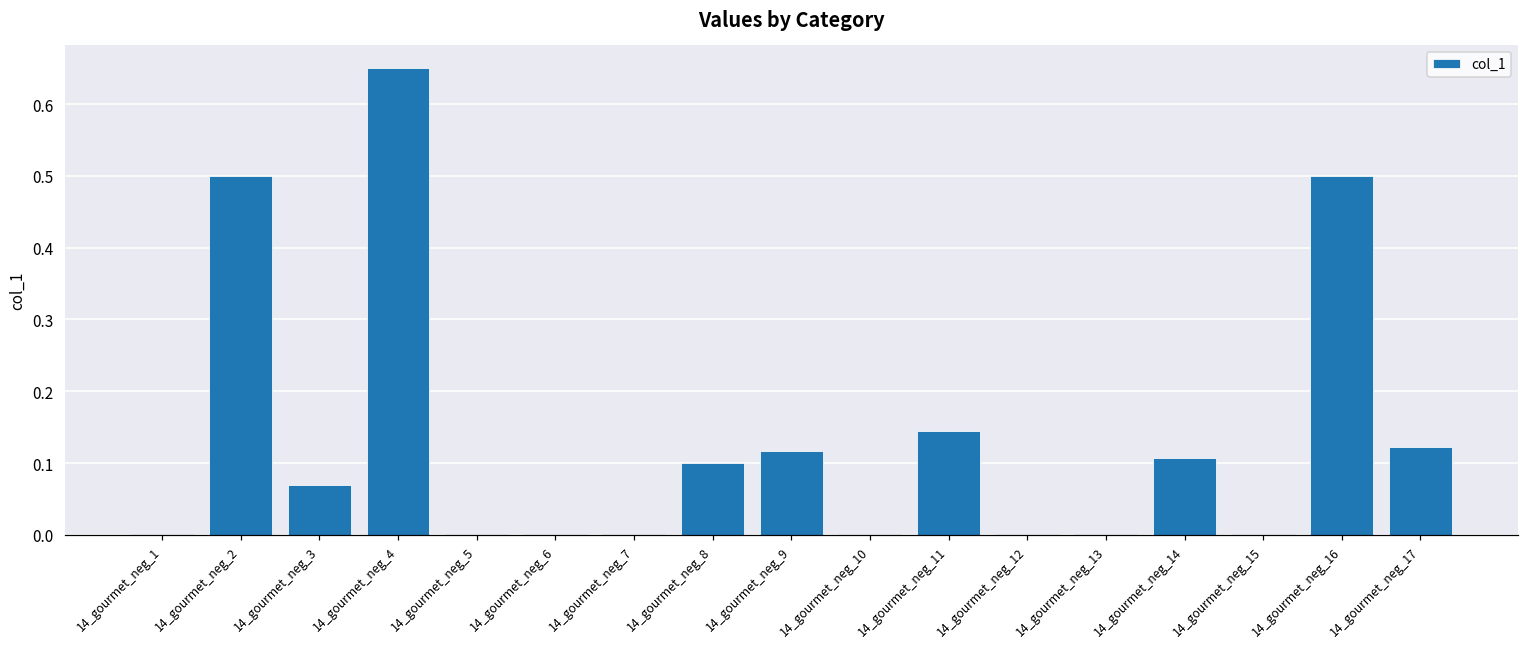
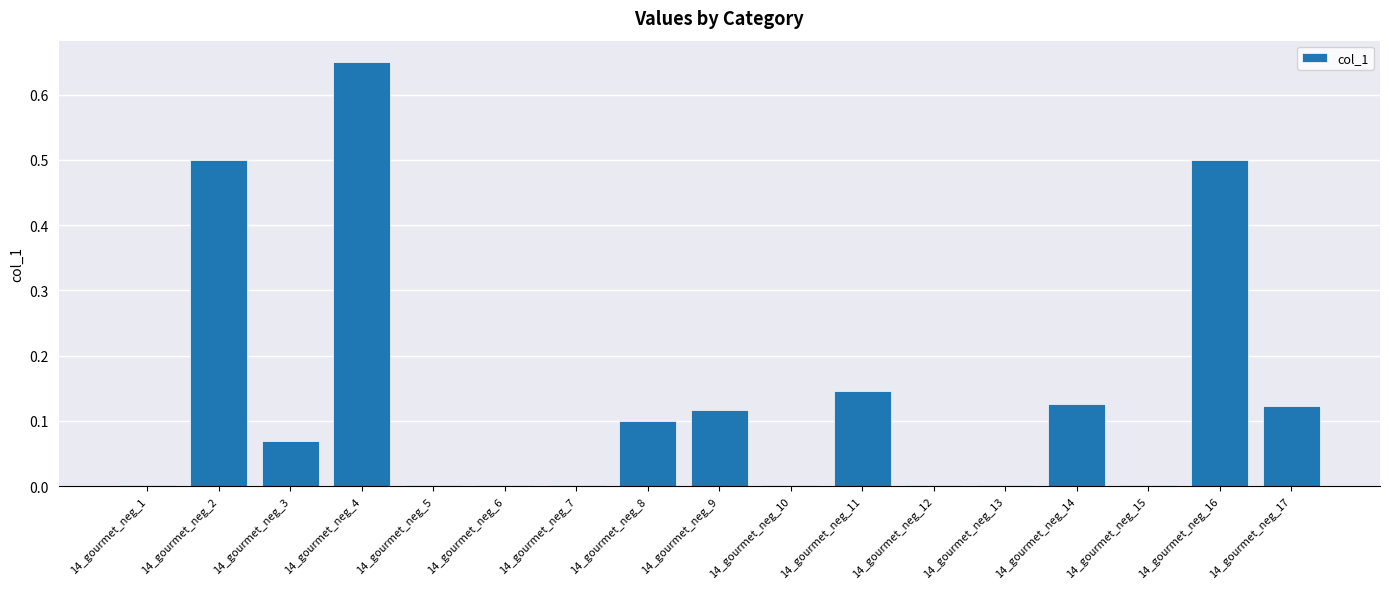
  {
    "14_gourmet_neg_2": 0.50,
    "14_gourmet_neg_3": 0.07,
    "14_gourmet_neg_4": 0.65,
    "14_gourmet_neg_8": 0.10,
    "14_gourmet_neg_9": 0.12,
    "14_gourmet_neg_11": 0.15,
-   "14_gourmet_neg_14": 0.11,
+   "14_gourmet_neg_14": 0.13,
    "14_gourmet_neg_16": 0.50,
    "14_gourmet_neg_17": 0.12
  }
